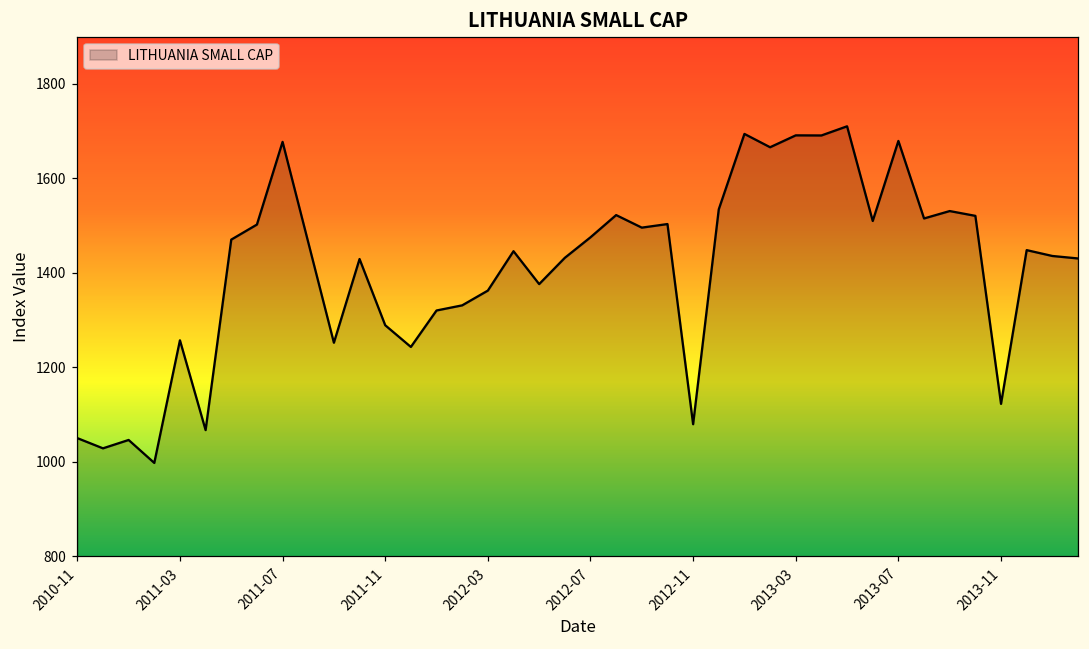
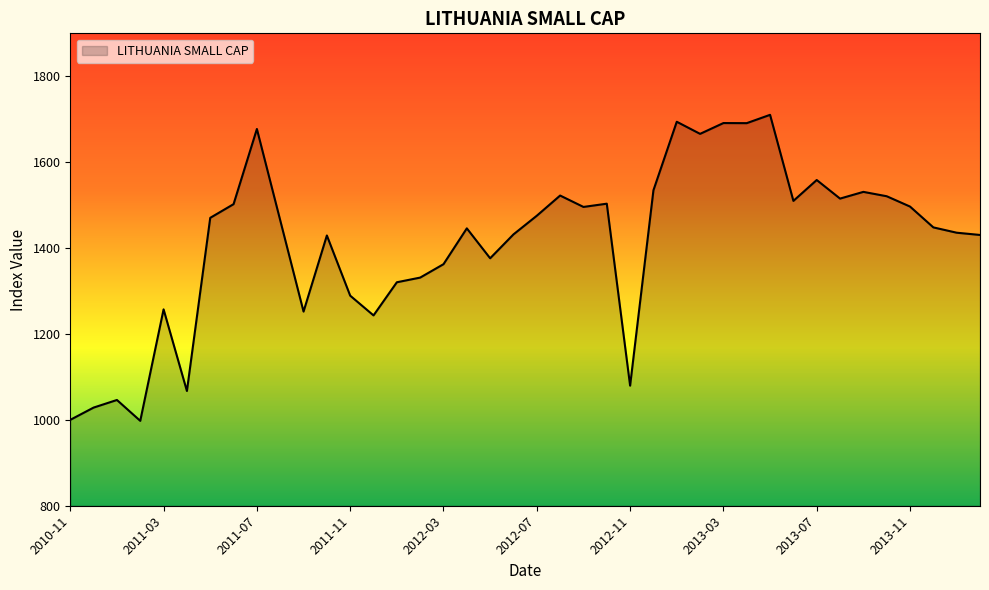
  {
-   "2010-11": 1050,
+   "2010-11": 1000,
    "2011-03": 1260,
    "2011-07": 1680,
    "2011-11": 1290,
    "2012-03": 1360,
    "2012-07": 1480,
    "2012-11": 1080,
    "2013-03": 1690,
-   "2013-07": 1680,
-   "2013-11": 1120
+   "2013-07": 1560,
+   "2013-11": 1500
  }
